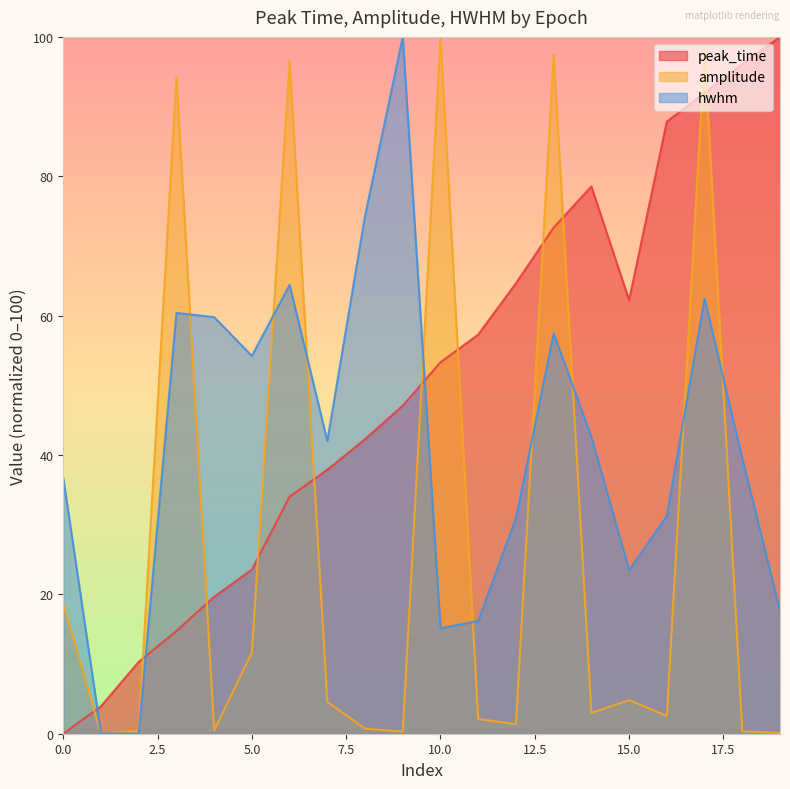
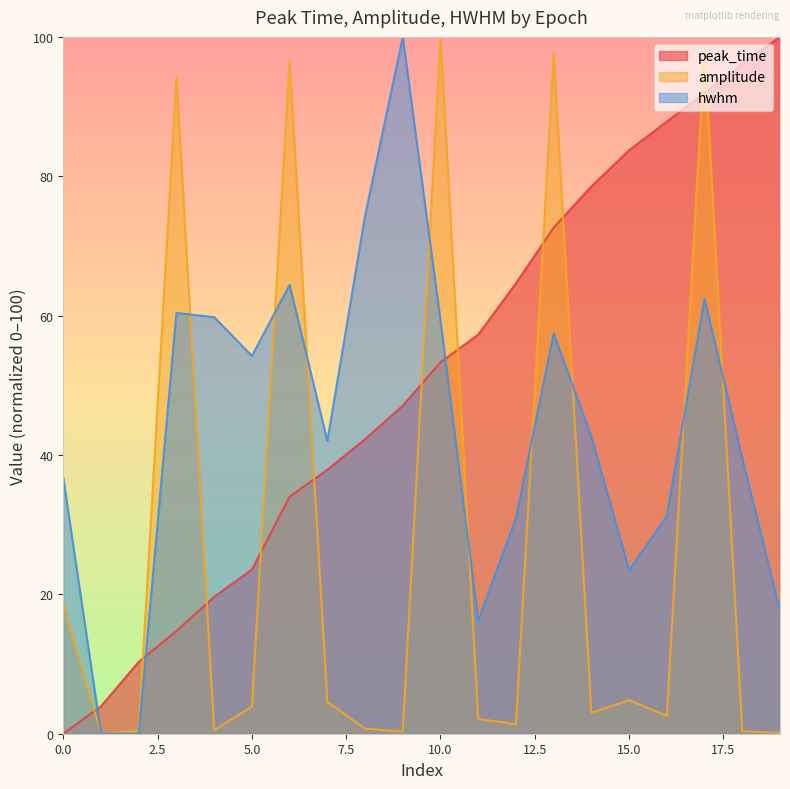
  {
    "peak_time": {
      "0.0": 0,
      "5.0": 24,
      "10.0": 53,
-     "15.0": 62
+     "15.0": 84
    },
    "amplitude": {
      "0.0": 19,
-     "5.0": 12,
+     "5.0": 4,
      "10.0": 100,
      "15.0": 5
    },
    "hwhm": {
      "0.0": 37,
      "5.0": 54,
-     "10.0": 15,
+     "10.0": 59,
      "15.0": 23
    }
  }
